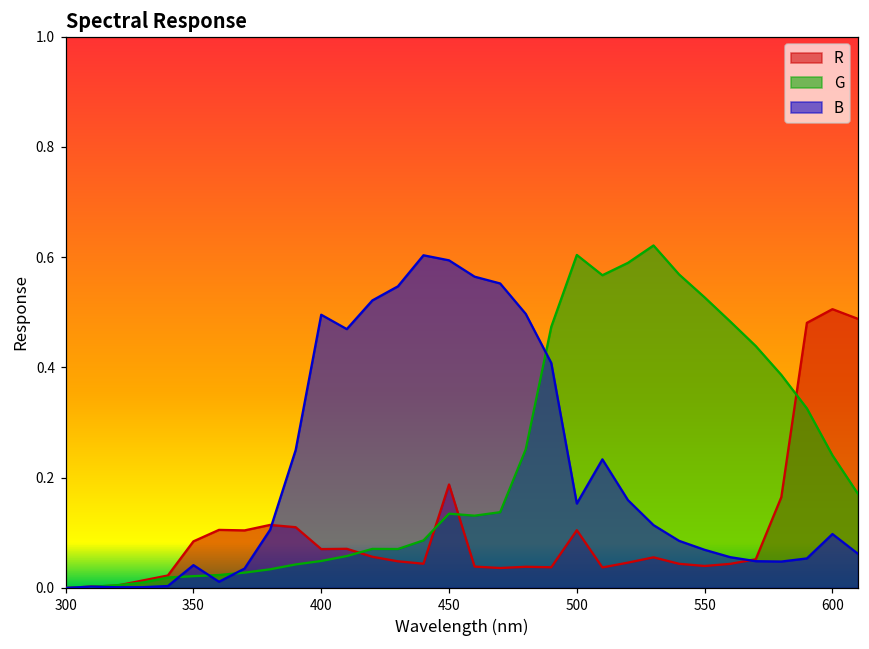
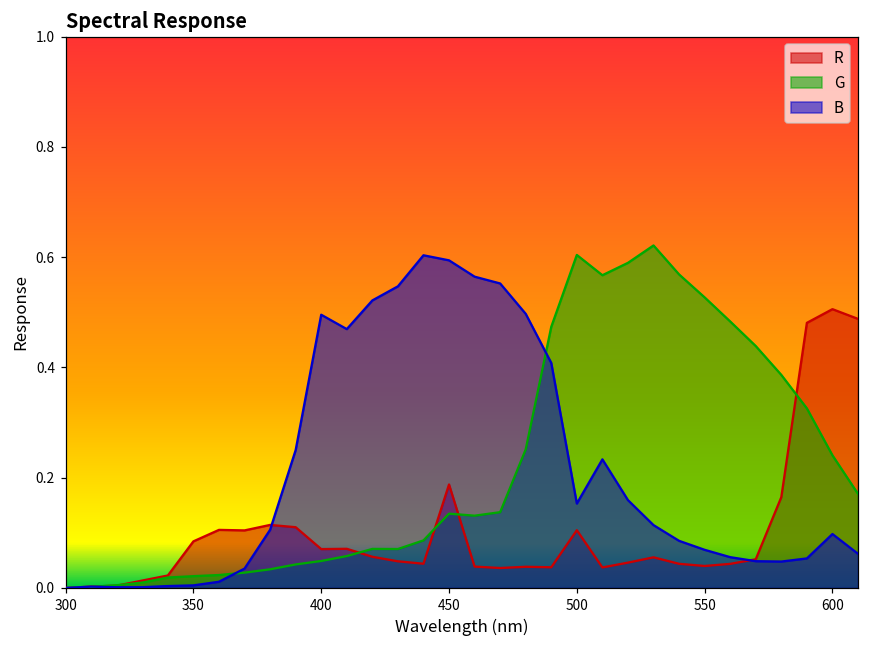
  {
    "R": {
      "350": 0.08,
      "400": 0.07,
      "450": 0.19,
      "500": 0.10,
      "550": 0.04,
      "600": 0.51
    },
    "G": {
      "350": 0.02,
      "400": 0.05,
      "450": 0.13,
      "500": 0.60,
      "550": 0.53,
      "600": 0.24
    },
    "B": {
-     "350": 0.04,
+     "350": 0.00,
      "400": 0.50,
      "450": 0.59,
      "500": 0.15,
      "550": 0.07,
      "600": 0.10
    }
  }
